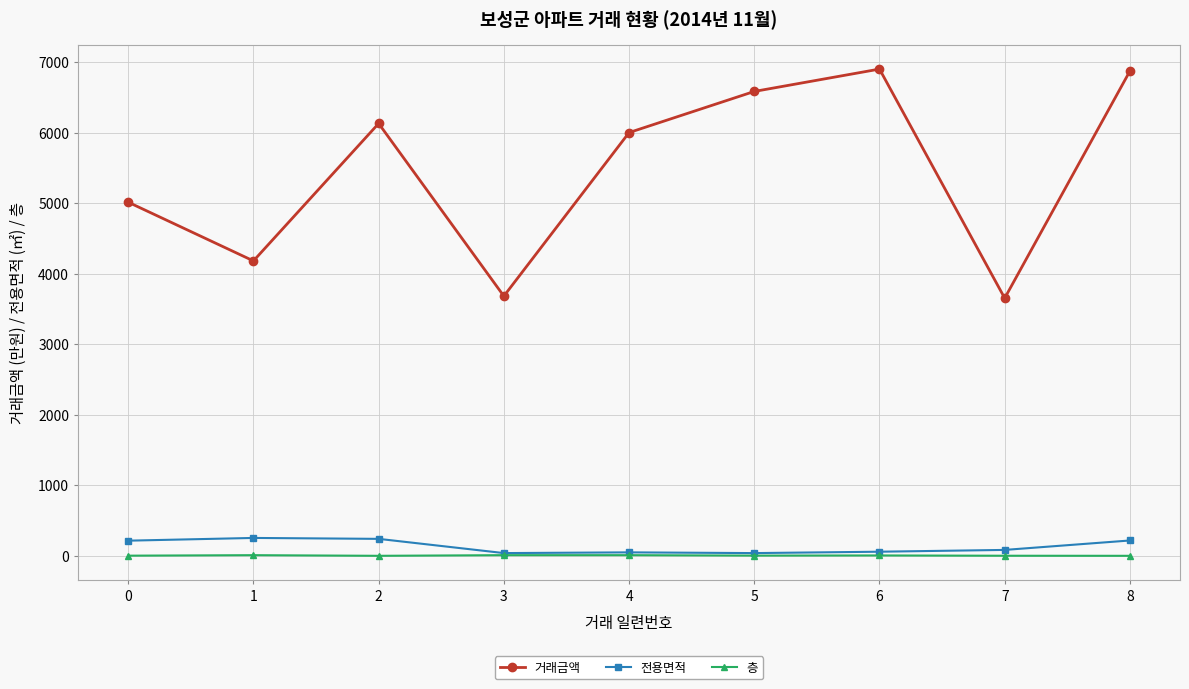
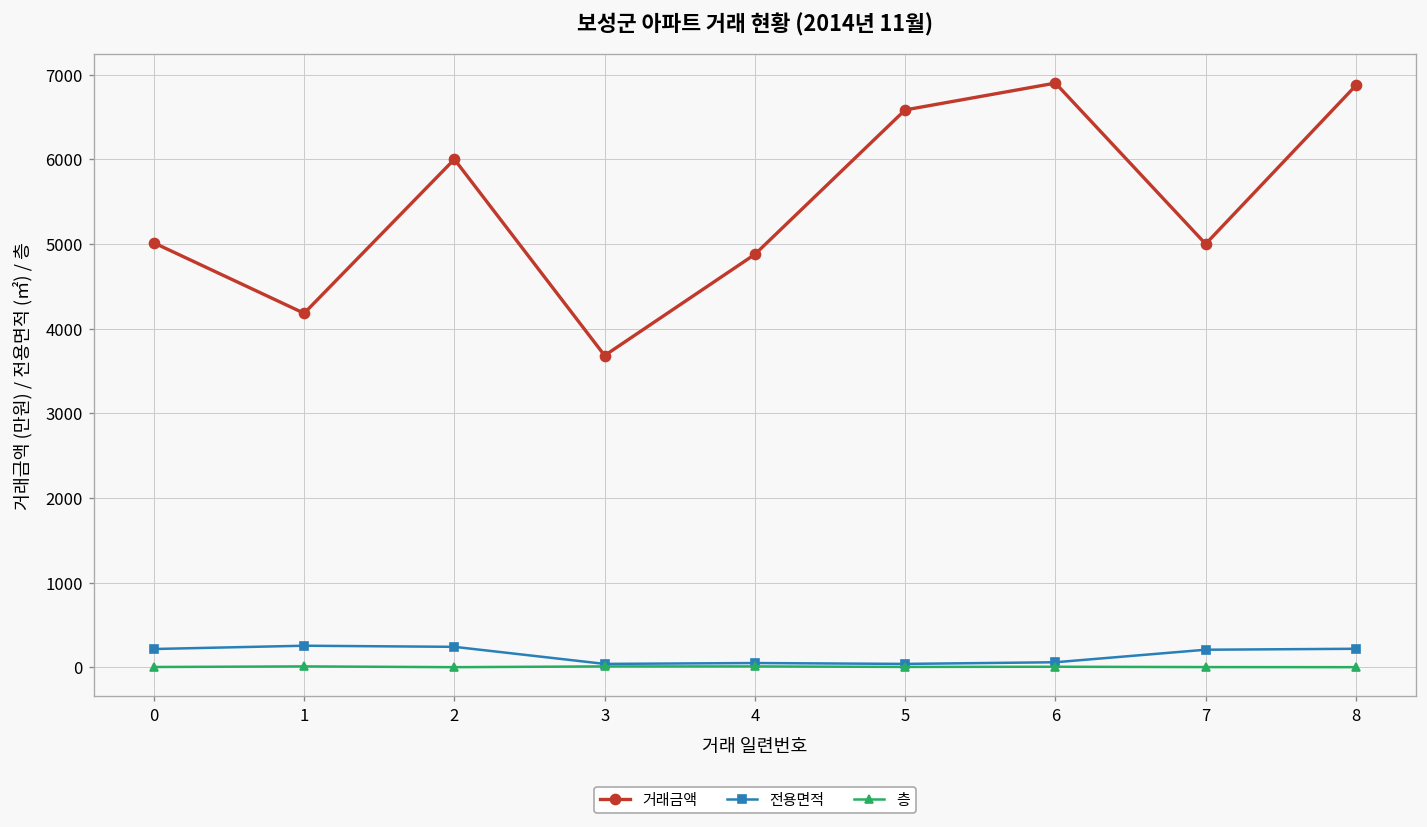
  {
    "거래금액": {
      "0": 5000,
      "1": 4200,
-     "2": 6100,
+     "2": 6000,
      "3": 3700,
-     "4": 6000,
+     "4": 4900,
      "5": 6600,
      "6": 6900,
-     "7": 3700,
+     "7": 5000,
      "8": 6900
    },
    "전용면적": {
      "0": 200,
      "1": 300,
      "2": 200,
      "4": 0,
      "6": 100,
-     "7": 100,
+     "7": 200,
      "8": 200
    },
    "층": {
      "0": 0,
      "1": 0,
      "2": 0,
      "4": 0,
      "6": 0,
      "7": 0,
      "8": 0
    }
  }
